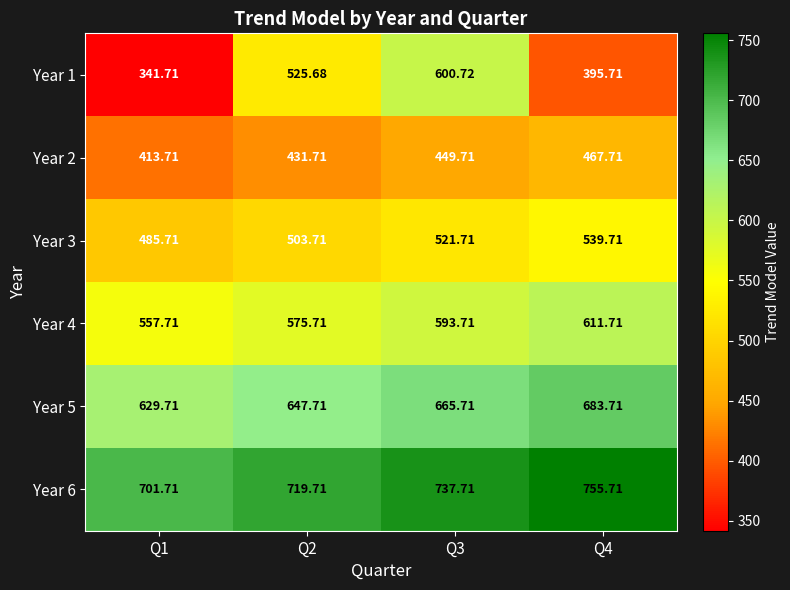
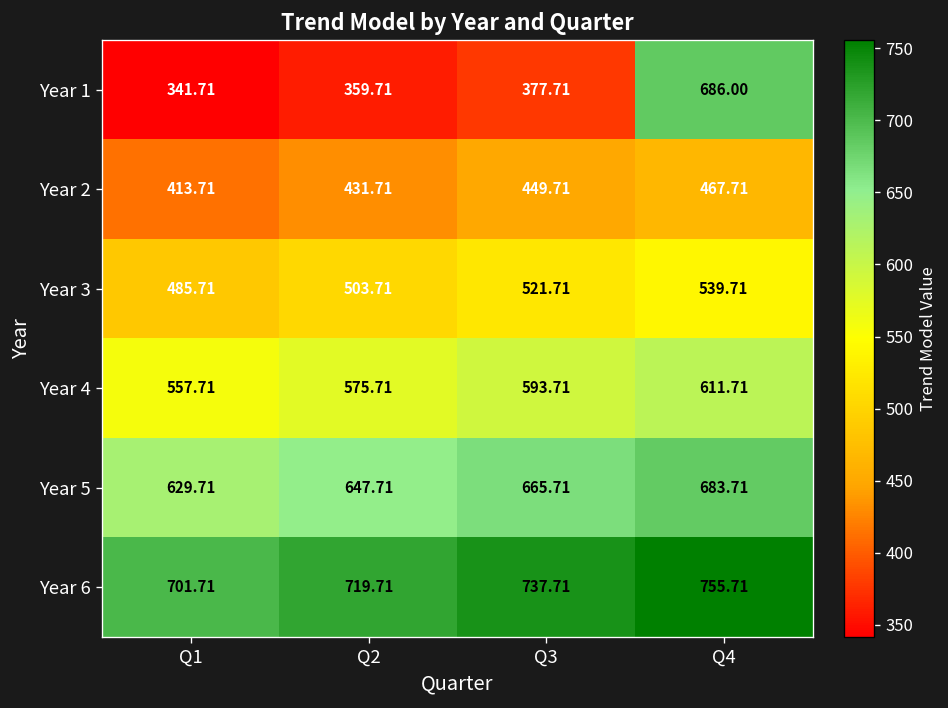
  {
    "Year 1": {
      "Q1": 341.71,
-     "Q2": 525.68,
-     "Q3": 600.72,
-     "Q4": 395.71
+     "Q2": 359.71,
+     "Q3": 377.71,
+     "Q4": 686.00
    },
    "Year 2": {
      "Q1": 413.71,
      "Q2": 431.71,
      "Q3": 449.71,
      "Q4": 467.71
    },
    "Year 3": {
      "Q1": 485.71,
      "Q2": 503.71,
      "Q3": 521.71,
      "Q4": 539.71
    },
    "Year 4": {
      "Q1": 557.71,
      "Q2": 575.71,
      "Q3": 593.71,
      "Q4": 611.71
    },
    "Year 5": {
      "Q1": 629.71,
      "Q2": 647.71,
      "Q3": 665.71,
      "Q4": 683.71
    },
    "Year 6": {
      "Q1": 701.71,
      "Q2": 719.71,
      "Q3": 737.71,
      "Q4": 755.71
    }
  }
